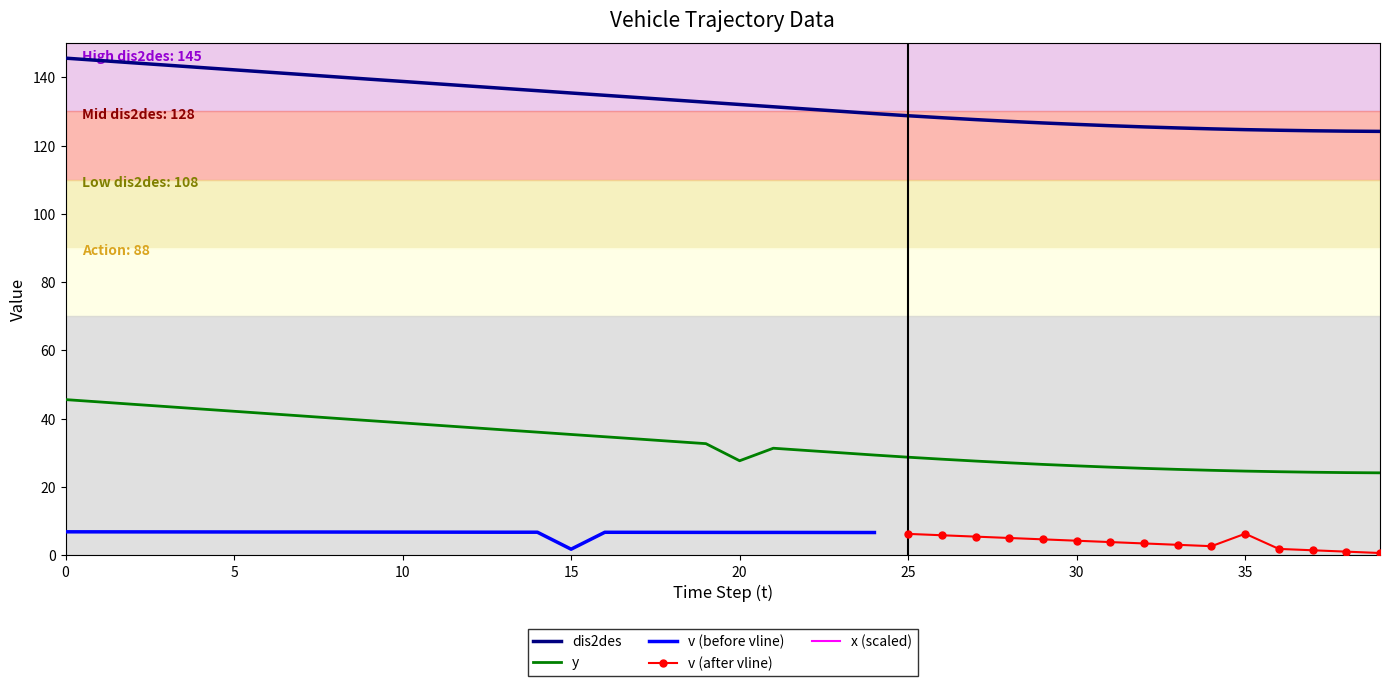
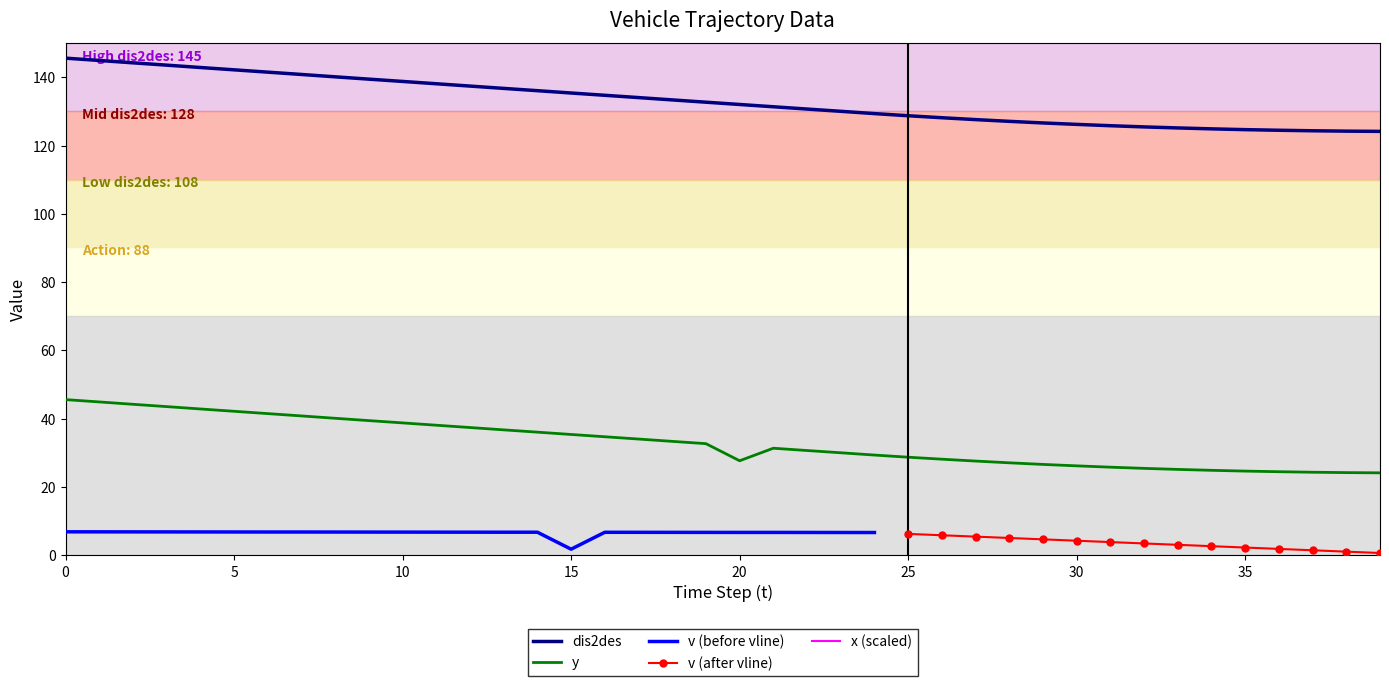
  {
    "dis2des": {
      "0": 146,
      "5": 142,
      "10": 139,
      "15": 135,
      "20": 132,
      "25": 129,
      "30": 126,
      "35": 125
    },
    "y": {
      "0": 46,
      "5": 42,
      "10": 39,
      "15": 35,
      "20": 28,
      "25": 29,
      "30": 26,
      "35": 25
    },
    "v (before vline)": {
      "0": 7,
      "5": 7,
      "10": 7,
      "15": 2,
      "20": 7
    },
    "v (after vline)": {
      "25": 6,
      "30": 4,
-     "35": 6
+     "35": 2
    }
  }
